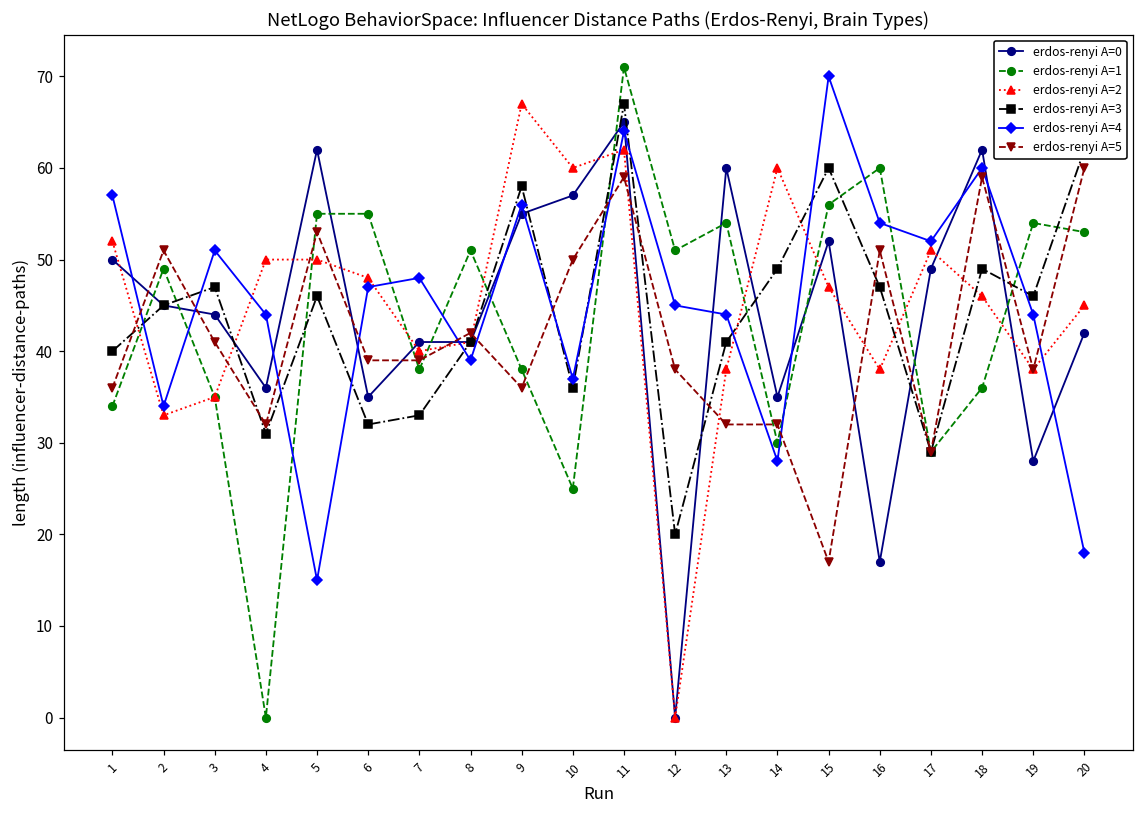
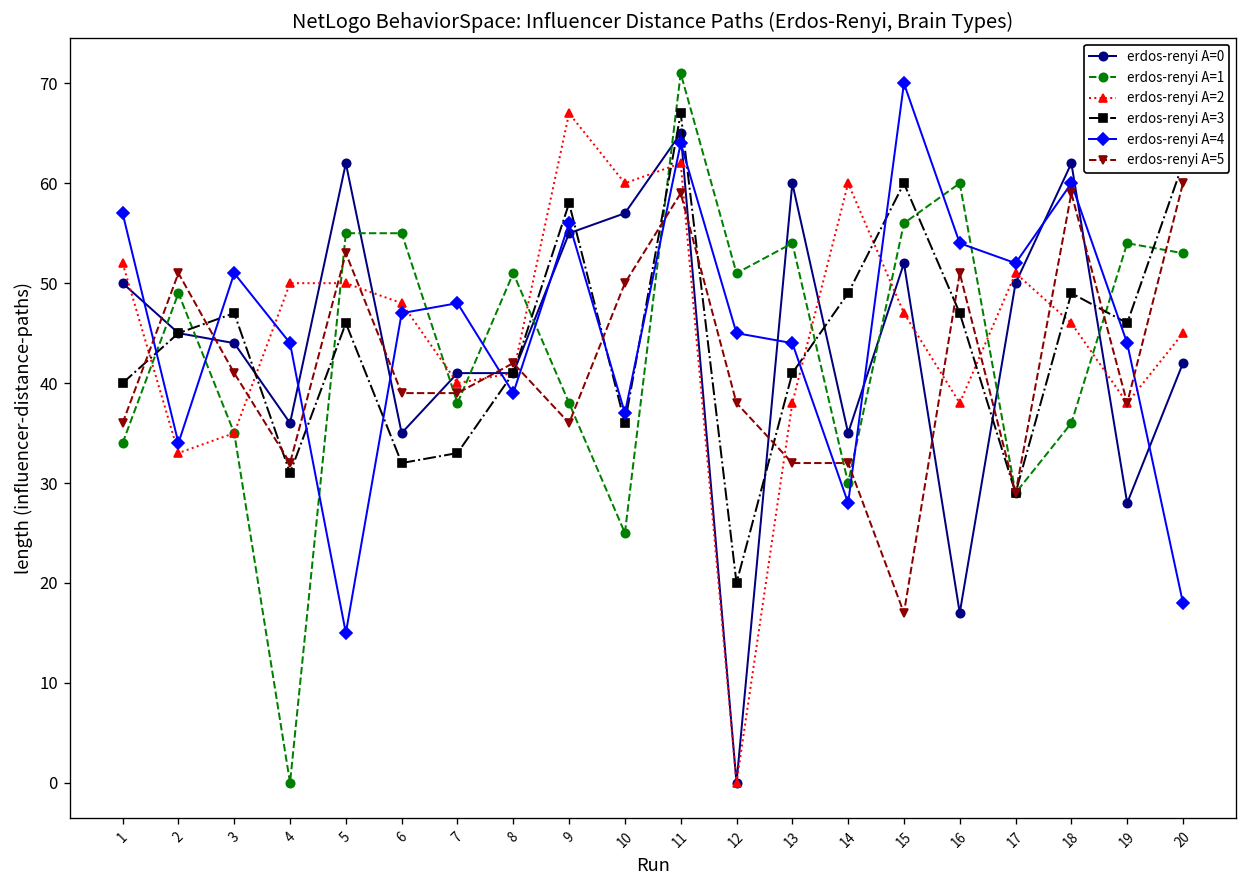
  {
    "erdos-renyi A=0": {
      "1": 50,
      "3": 44,
      "4": 36,
      "5": 62,
      "6": 35,
      "7": 41,
      "9": 55,
      "10": 57,
      "11": 65,
      "13": 60,
      "14": 35,
      "15": 52,
      "16": 17,
-     "17": 49,
+     "17": 50,
      "18": 62,
      "19": 28,
      "20": 42
    },
    "erdos-renyi A=1": {
      "1": 34,
      "2": 49,
      "4": 0,
      "5": 55,
      "6": 55,
      "7": 38,
      "8": 51,
      "9": 38,
      "10": 25,
      "11": 71,
      "12": 51,
      "13": 54,
      "14": 30,
      "15": 56,
      "16": 60,
      "18": 36,
      "19": 54,
      "20": 53
    },
    "erdos-renyi A=2": {
      "1": 52,
      "2": 33,
      "4": 50,
      "5": 50,
      "6": 48,
      "7": 40,
      "9": 67,
      "10": 60,
      "11": 62,
      "13": 38,
      "14": 60,
      "15": 47,
      "16": 38,
      "17": 51,
      "18": 46,
      "20": 45
    },
    "erdos-renyi A=3": {
      "1": 40,
      "3": 47,
      "4": 31,
      "5": 46,
      "6": 32,
      "7": 33,
      "9": 58,
      "10": 36,
      "11": 67,
      "12": 20,
      "13": 41,
      "14": 49,
      "15": 60,
      "16": 47,
      "18": 49,
      "19": 46,
      "20": 62
    },
    "erdos-renyi A=4": {
      "1": 57,
      "2": 34,
      "3": 51,
      "4": 44,
      "5": 15,
      "6": 47,
      "7": 48,
      "8": 39,
      "9": 56,
      "10": 37,
      "11": 64,
      "12": 45,
      "13": 44,
      "14": 28,
      "15": 70,
      "16": 54,
      "17": 52,
      "18": 60,
      "19": 44,
      "20": 18
    },
    "erdos-renyi A=5": {
      "1": 36,
      "2": 51,
      "3": 41,
      "4": 32,
      "5": 53,
      "6": 39,
      "7": 39,
      "8": 42,
      "9": 36,
      "10": 50,
      "11": 59,
      "12": 38,
      "13": 32,
      "14": 32,
      "15": 17,
      "16": 51,
      "18": 59,
      "20": 60
    }
  }
